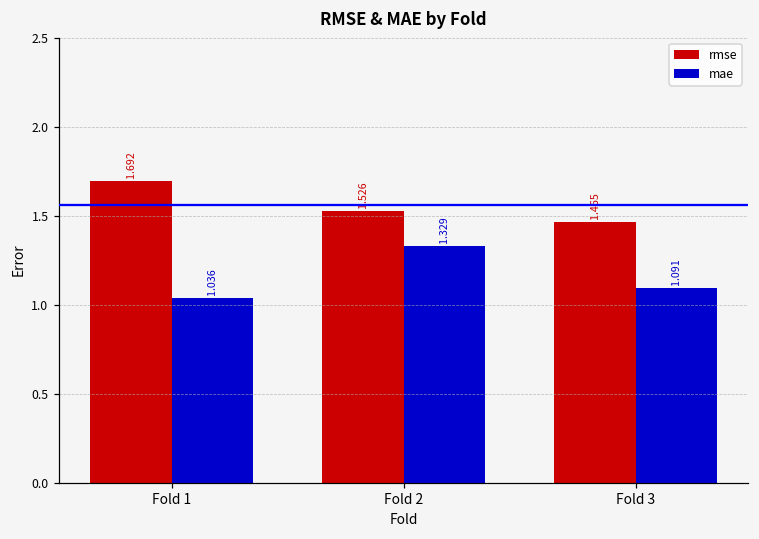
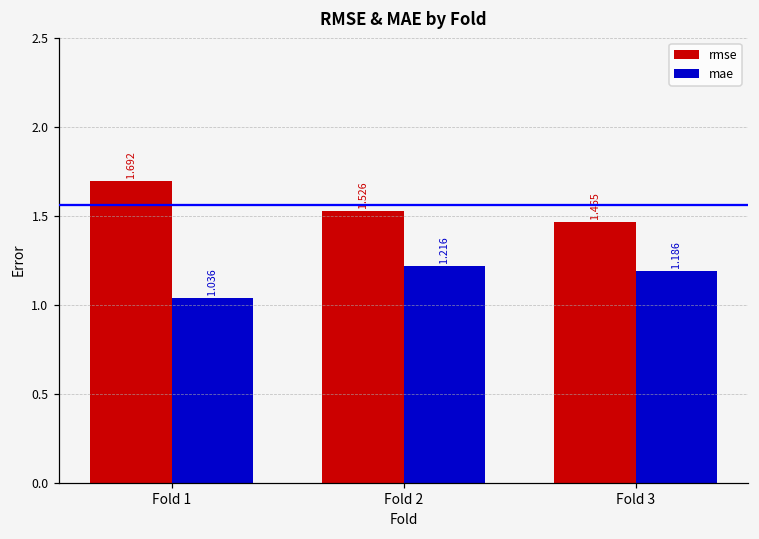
  {
    "rmse": {
      "Fold 1": 1.692,
      "Fold 2": 1.526,
      "Fold 3": 1.465
    },
    "mae": {
      "Fold 1": 1.036,
-     "Fold 2": 1.329,
-     "Fold 3": 1.091
+     "Fold 2": 1.216,
+     "Fold 3": 1.186
    }
  }
